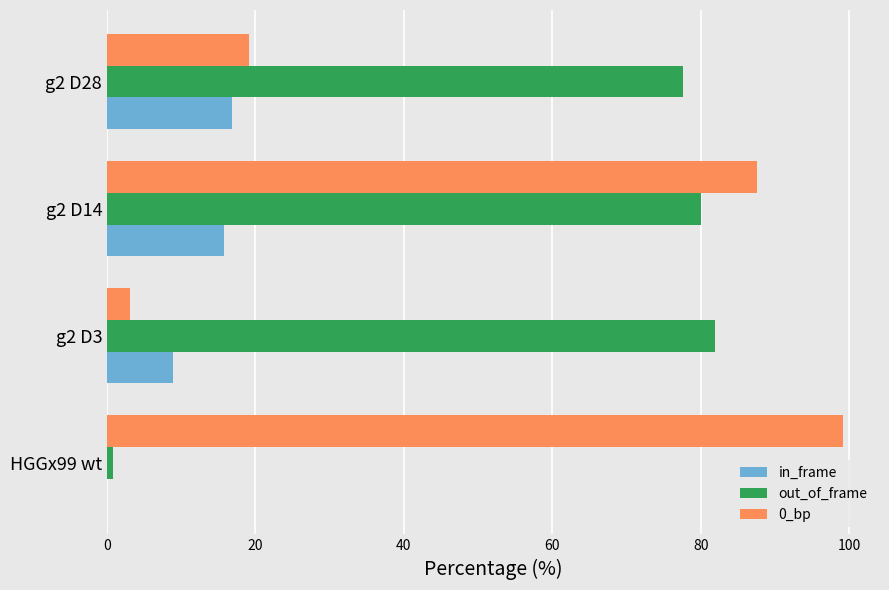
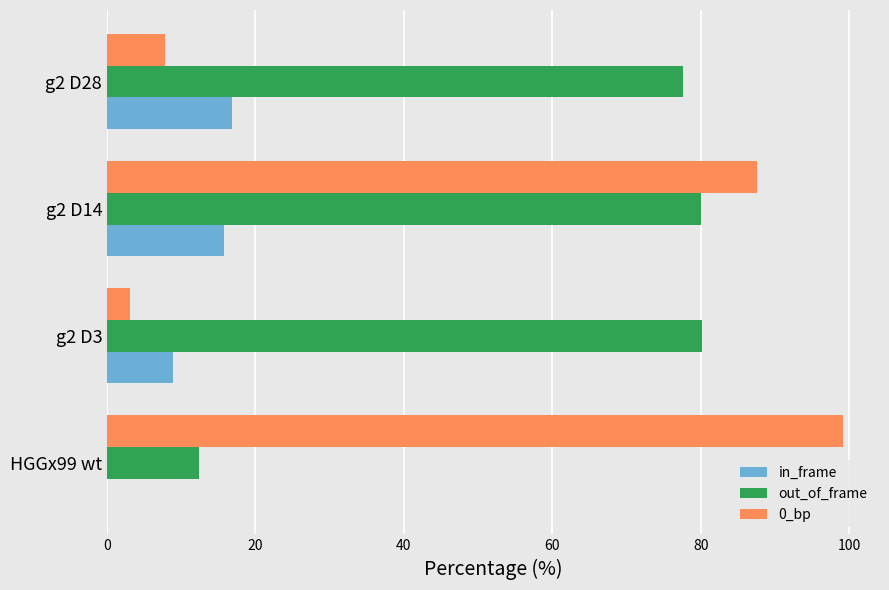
  {
    "in_frame": {
      "g2 D28": 17,
      "g2 D14": 16,
      "g2 D3": 9,
      "HGGx99 wt": 0
    },
    "out_of_frame": {
      "g2 D28": 78,
      "g2 D14": 80,
-     "g2 D3": 82,
-     "HGGx99 wt": 1
+     "g2 D3": 80,
+     "HGGx99 wt": 12
    },
    "0_bp": {
-     "g2 D28": 19,
+     "g2 D28": 8,
      "g2 D14": 88,
      "g2 D3": 3,
      "HGGx99 wt": 99
    }
  }
